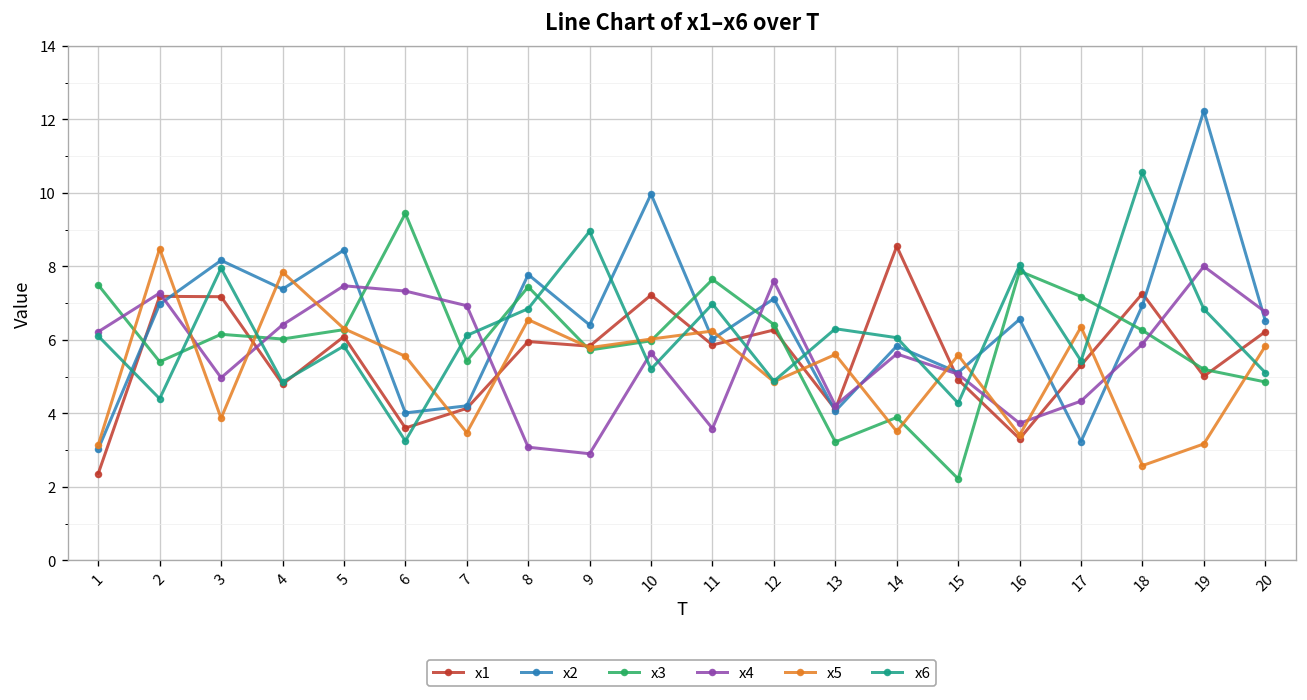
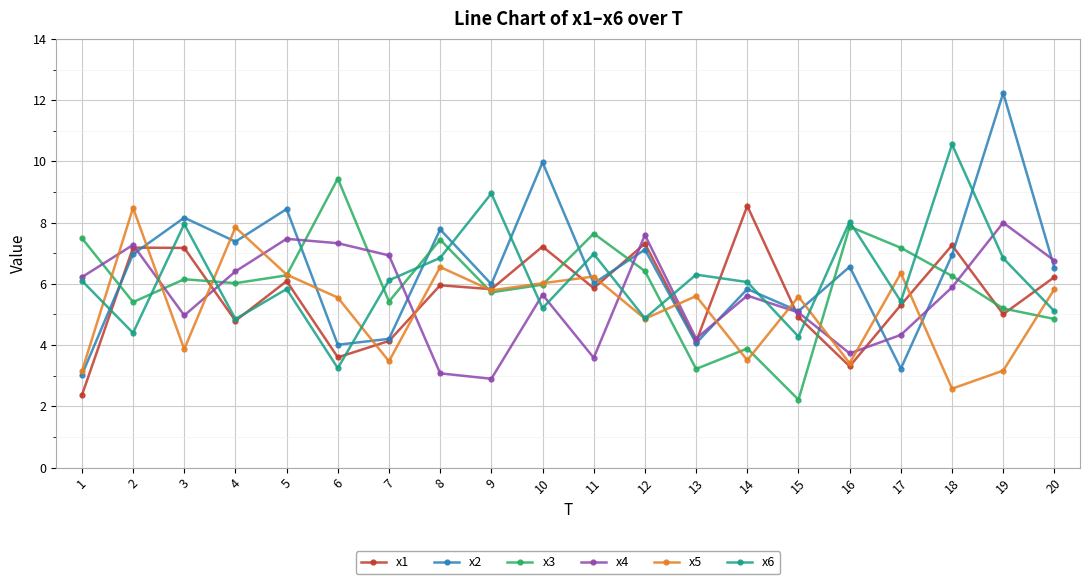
  {
    "x1": {
      "1": 2.4,
      "2": 7.2,
      "3": 7.2,
      "5": 6.1,
      "6": 3.6,
      "8": 6.0,
      "10": 7.2,
      "11": 5.9,
-     "12": 6.3,
+     "12": 7.3,
      "14": 8.5,
      "15": 4.9,
      "16": 3.3,
      "17": 5.3,
      "18": 7.3,
      "19": 5.0,
      "20": 6.2
    },
    "x2": {
      "1": 3.0,
      "2": 7.0,
      "3": 8.2,
      "4": 7.4,
      "5": 8.4,
      "6": 4.0,
      "8": 7.8,
-     "9": 6.4,
+     "9": 6.0,
      "10": 10.0,
      "11": 6.0,
      "12": 7.1,
      "14": 5.8,
      "16": 6.6,
      "17": 3.2,
      "18": 6.9,
      "19": 12.2,
      "20": 6.5
    },
    "x4": {
      "1": 6.2,
      "2": 7.3,
      "3": 5.0,
      "4": 6.4,
      "5": 7.5,
      "6": 7.3,
      "7": 6.9,
      "8": 3.1,
      "9": 2.9,
      "10": 5.6,
      "11": 3.6,
      "12": 7.6,
      "13": 4.2,
      "14": 5.6,
      "16": 3.7,
      "17": 4.3,
      "18": 5.9,
      "19": 8.0,
      "20": 6.8
    },
    "x5": {
      "1": 3.1,
      "2": 8.5,
      "3": 3.9,
      "4": 7.8,
      "6": 5.6,
      "7": 3.5,
      "8": 6.5,
      "11": 6.2,
      "13": 5.6,
      "14": 3.5,
      "15": 5.6,
      "16": 3.4,
      "17": 6.4,
      "18": 2.6,
      "19": 3.2,
      "20": 5.8
    }
  }
